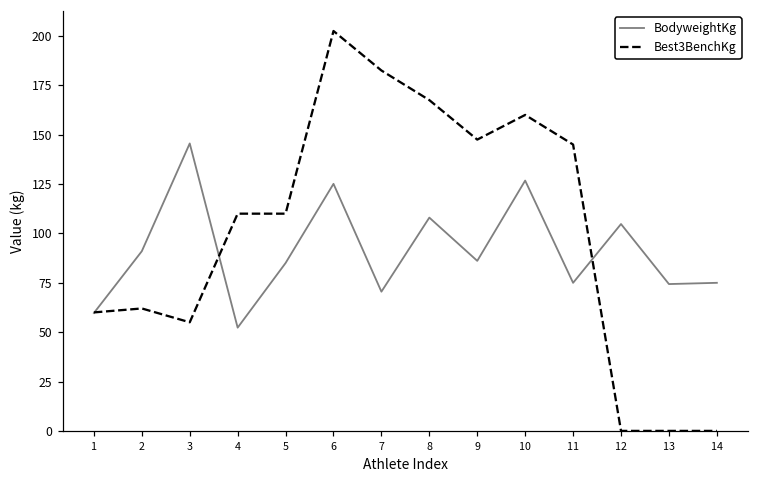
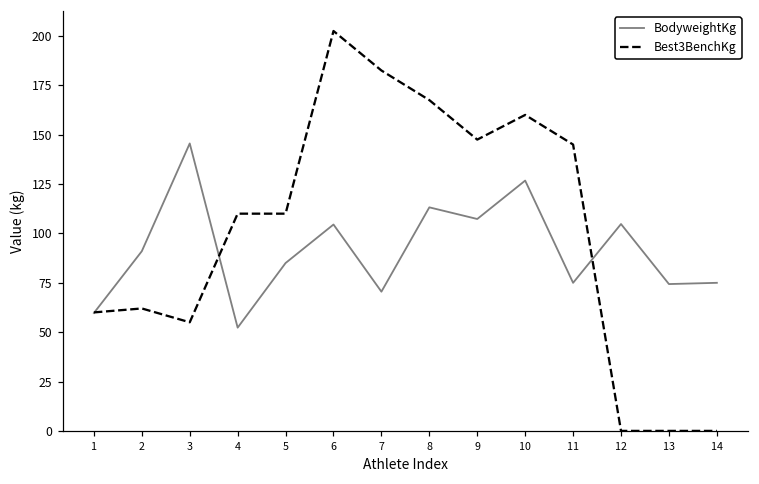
  {
    "BodyweightKg": {
      "2": 91,
      "3": 146,
      "4": 52,
      "5": 85,
-     "6": 125,
+     "6": 105,
      "7": 71,
-     "8": 108,
-     "9": 86,
+     "8": 113,
+     "9": 107,
      "10": 127,
      "11": 75,
      "12": 105,
      "13": 74,
      "14": 75
    },
    "Best3BenchKg": {
      "2": 62,
      "3": 55,
      "4": 110,
      "5": 110,
      "6": 203,
      "7": 183,
      "8": 168,
      "9": 148,
      "10": 160,
      "11": 145,
      "12": 0,
      "13": 0,
      "14": 0
    }
  }
